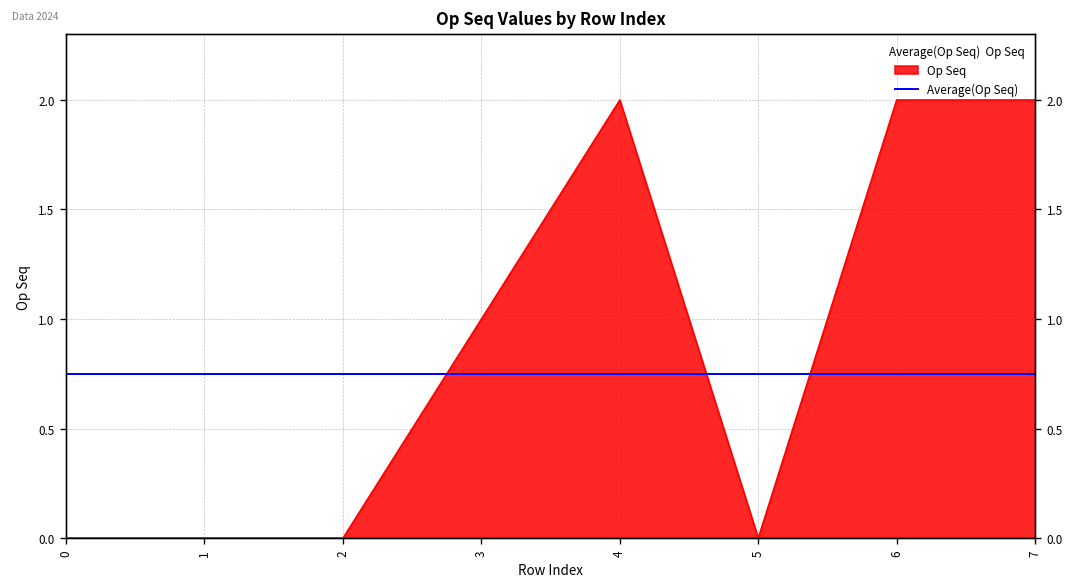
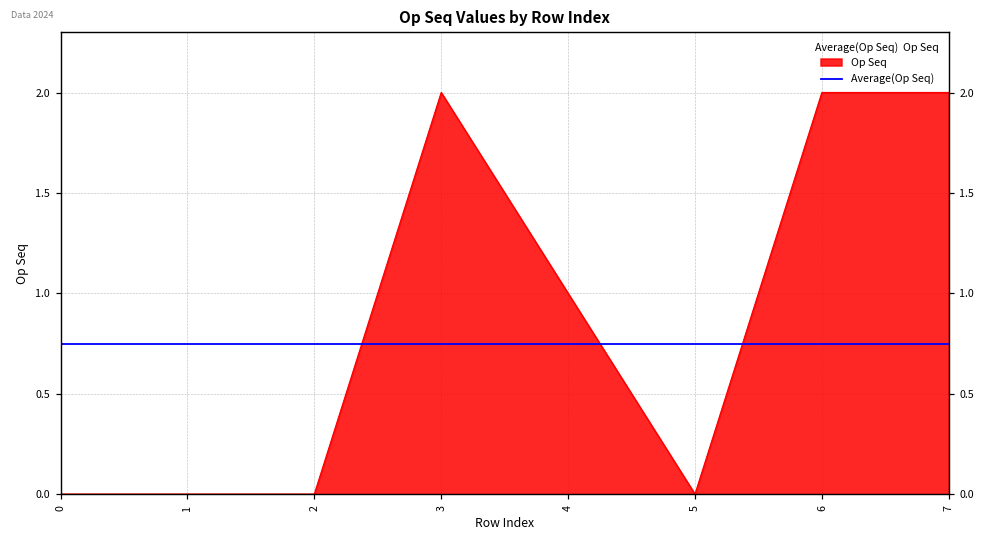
  {
    "0": 0,
    "1": 0,
    "2": 0,
-   "3": 1,
-   "4": 2,
+   "3": 2,
+   "4": 1,
    "5": 0,
    "6": 2,
    "7": 2
  }
